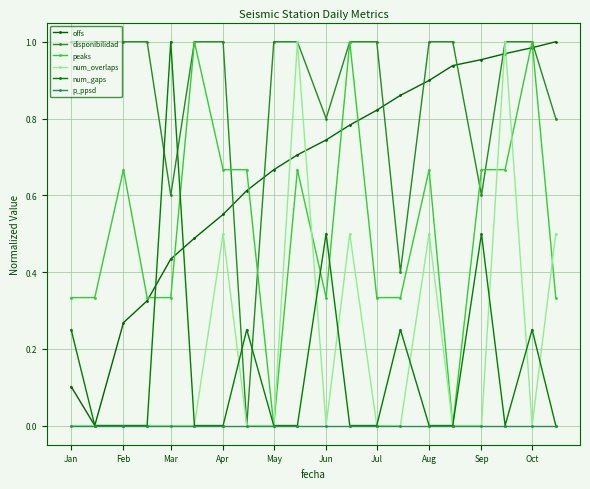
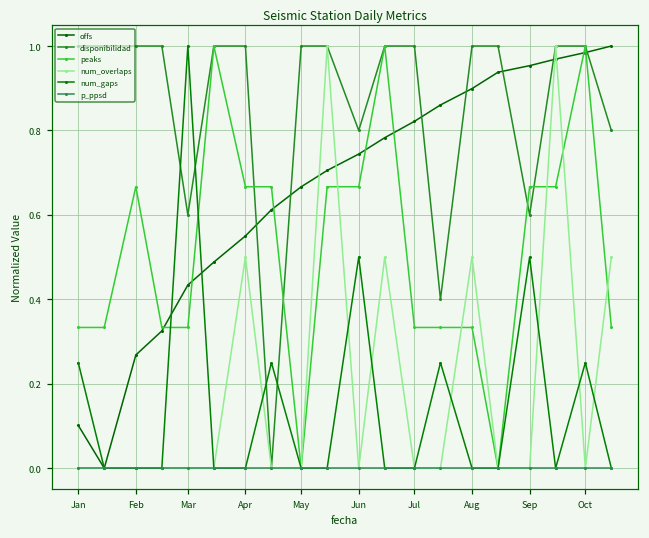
  {
    "peaks": {
      "Jan": 0.33,
      "Feb": 0.67,
      "Mar": 0.33,
      "Apr": 0.67,
-     "Jun": 0.33,
+     "Jun": 0.67,
      "Jul": 0.33,
-     "Aug": 0.67,
+     "Aug": 0.33,
      "Sep": 0.67
    },
    "num_overlaps": {
      "Apr": 0.50,
      "Aug": 0.50
    }
  }
